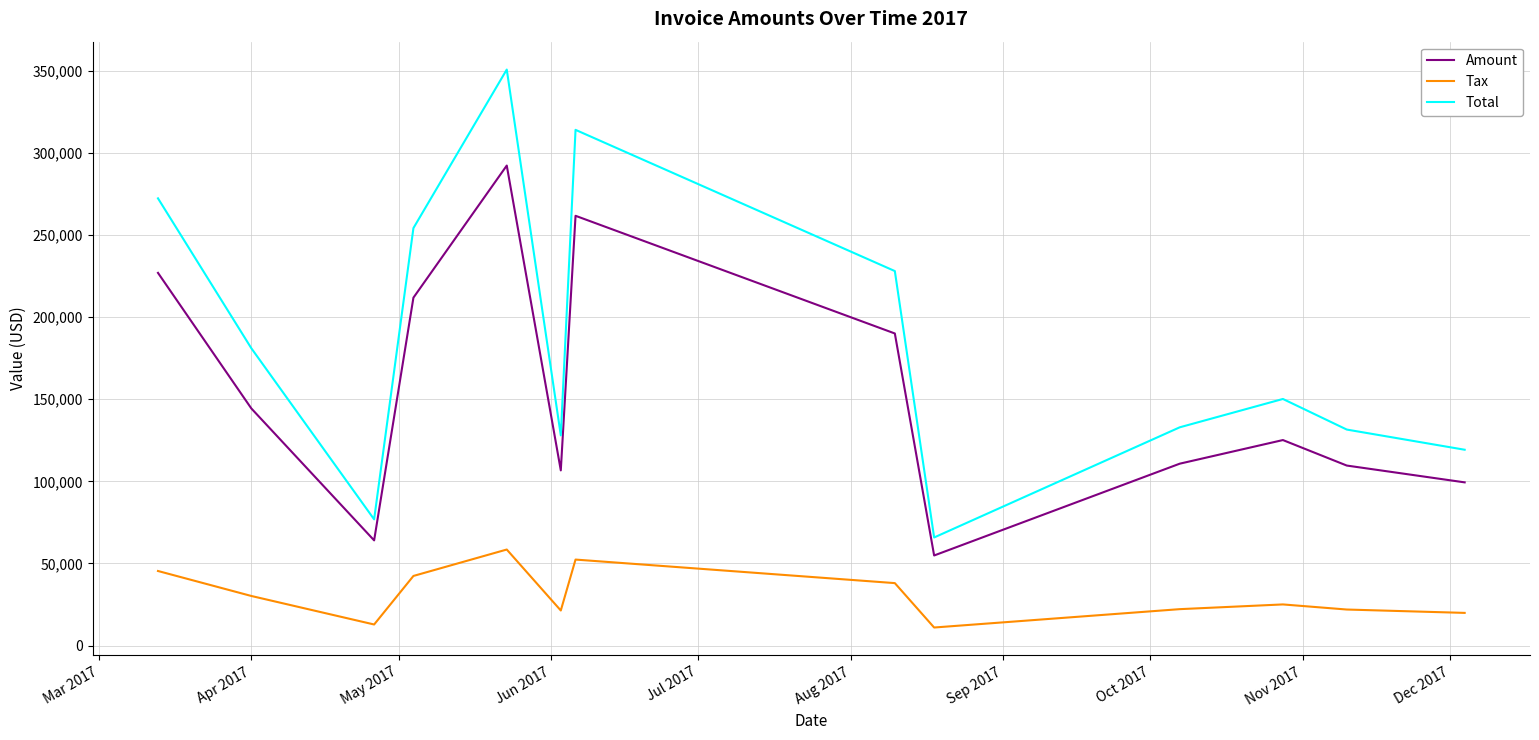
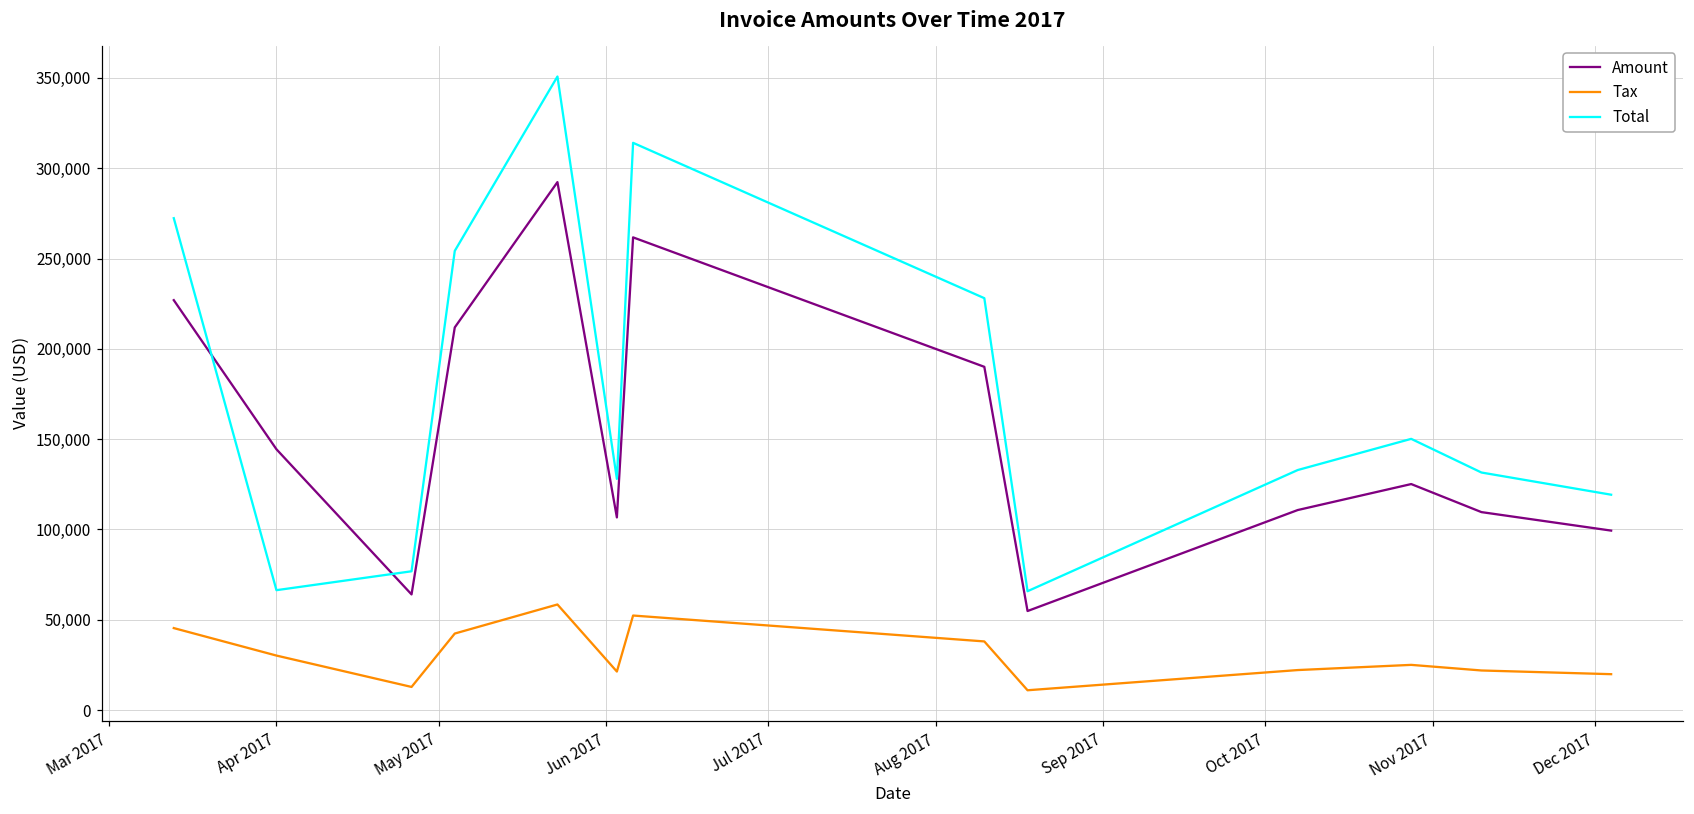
  {
    "Amount": {
      "Apr 2017": "144,000"
    },
    "Tax": {
      "Apr 2017": "30,000"
    },
    "Total": {
-     "Apr 2017": "181,000"
+     "Apr 2017": "66,000"
    }
  }
